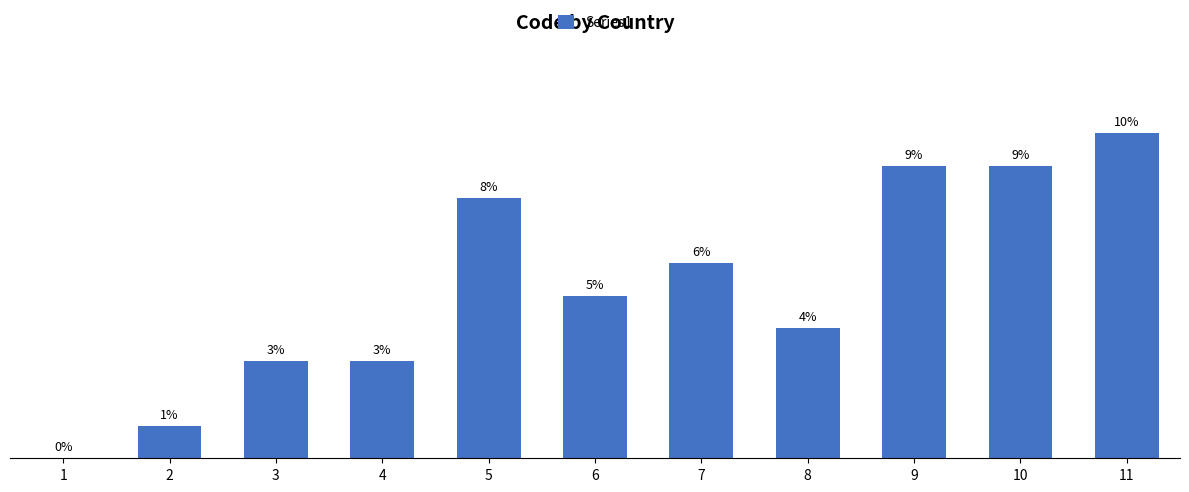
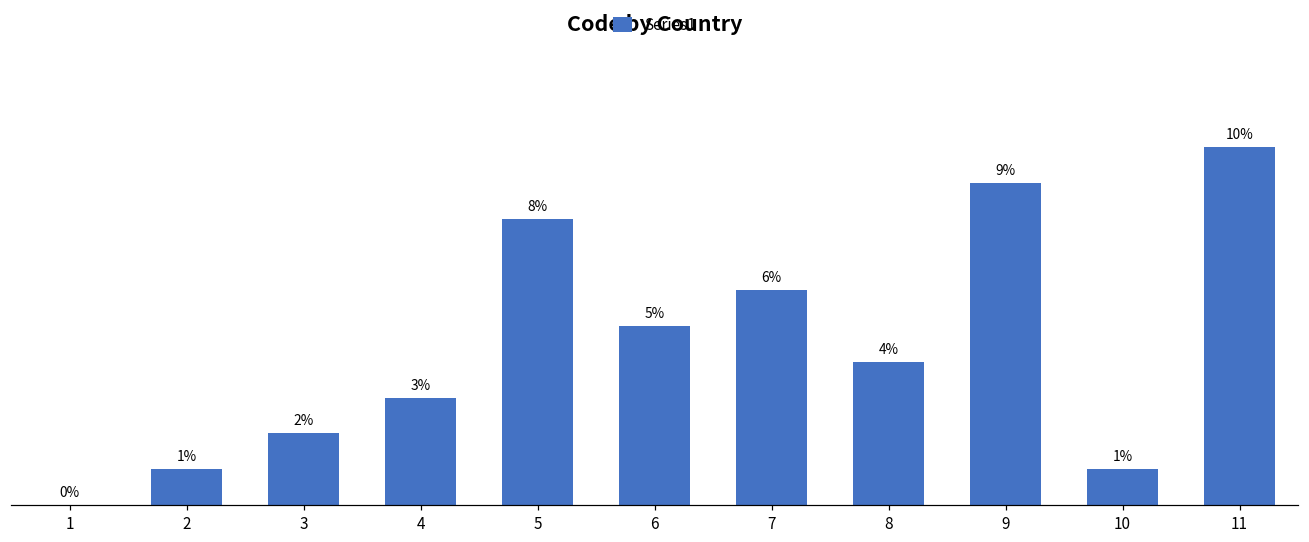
  {
    "1": "0%",
    "2": "1%",
-   "3": "3%",
+   "3": "2%",
    "4": "3%",
    "5": "8%",
    "6": "5%",
    "7": "6%",
    "8": "4%",
    "9": "9%",
-   "10": "9%",
+   "10": "1%",
    "11": "10%"
  }
